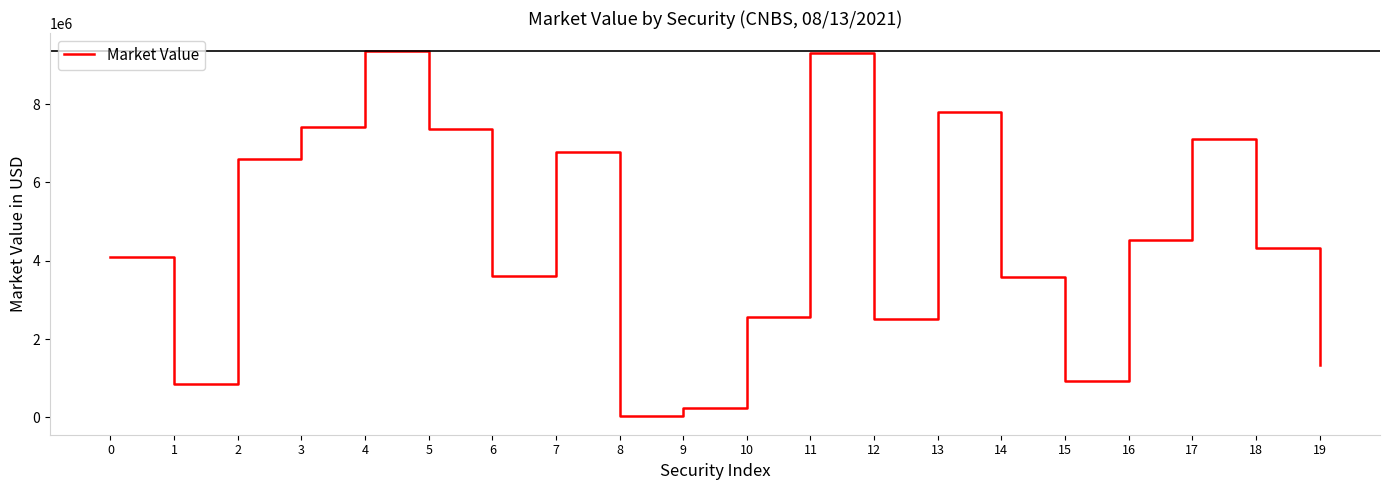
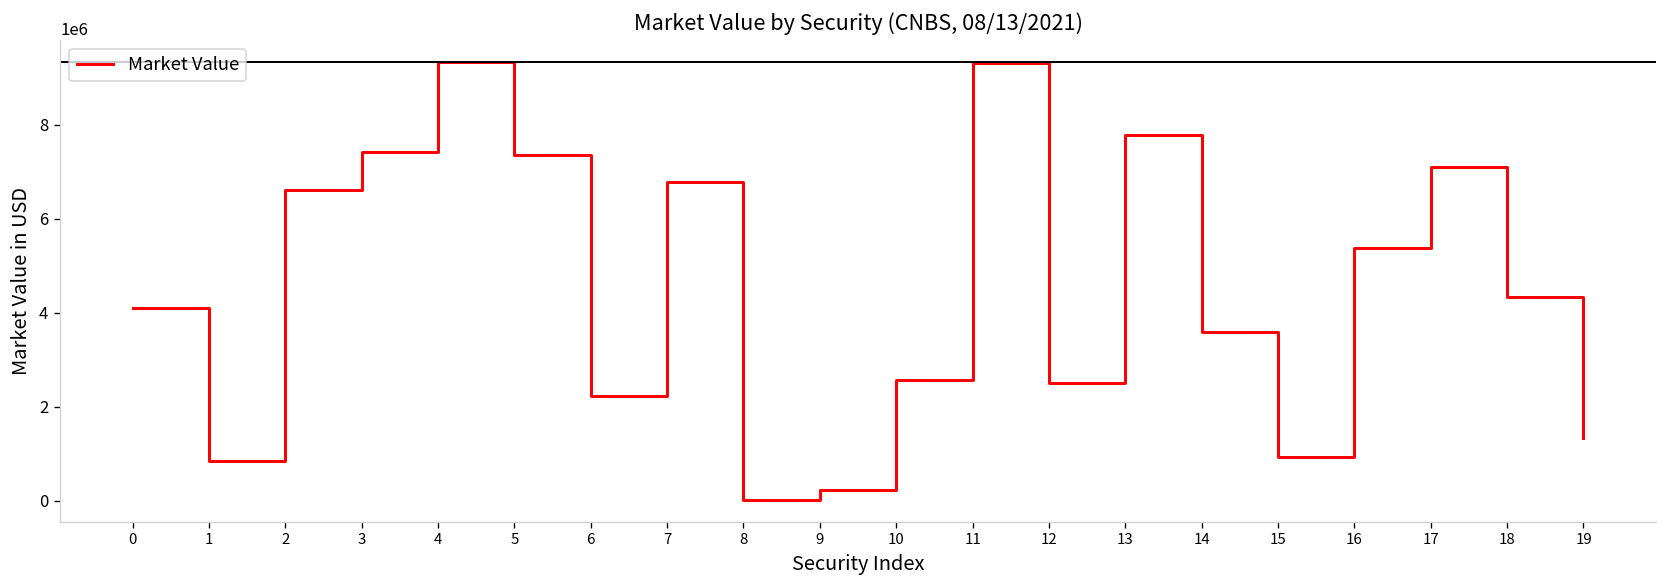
  {
    "0": 4100000,
    "1": 800000,
    "2": 6600000,
    "3": 7400000,
    "4": 9300000,
    "5": 7400000,
-   "6": 3600000,
+   "6": 2200000,
    "7": 6800000,
    "8": 0,
    "9": 200000,
    "10": 2600000,
    "11": 9300000,
    "12": 2500000,
    "13": 7800000,
    "14": 3600000,
    "15": 900000,
-   "16": 4500000,
+   "16": 5400000,
    "17": 7100000,
    "18": 4300000,
    "19": 1300000
  }
